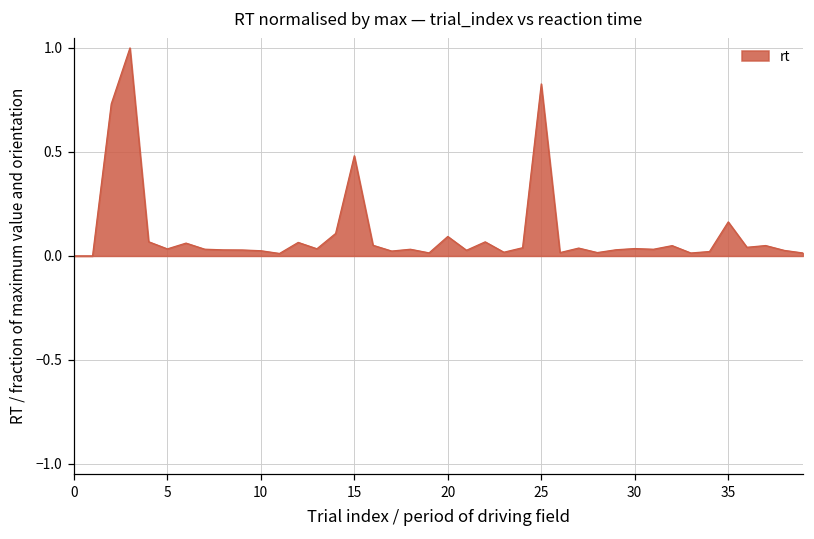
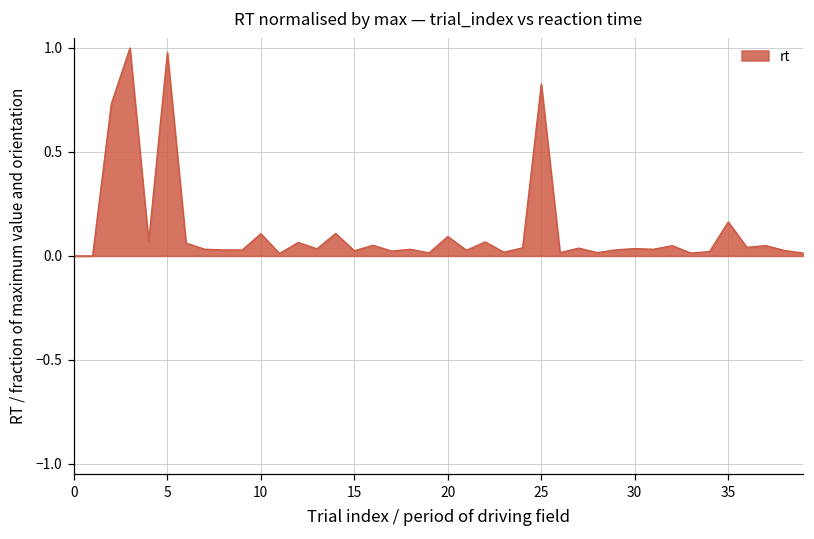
  {
    "0": 0.00,
-   "5": 0.03,
-   "10": 0.03,
-   "15": 0.48,
+   "5": 0.98,
+   "10": 0.11,
+   "15": 0.03,
    "20": 0.09,
    "25": 0.83,
    "30": 0.04,
    "35": 0.16
  }
